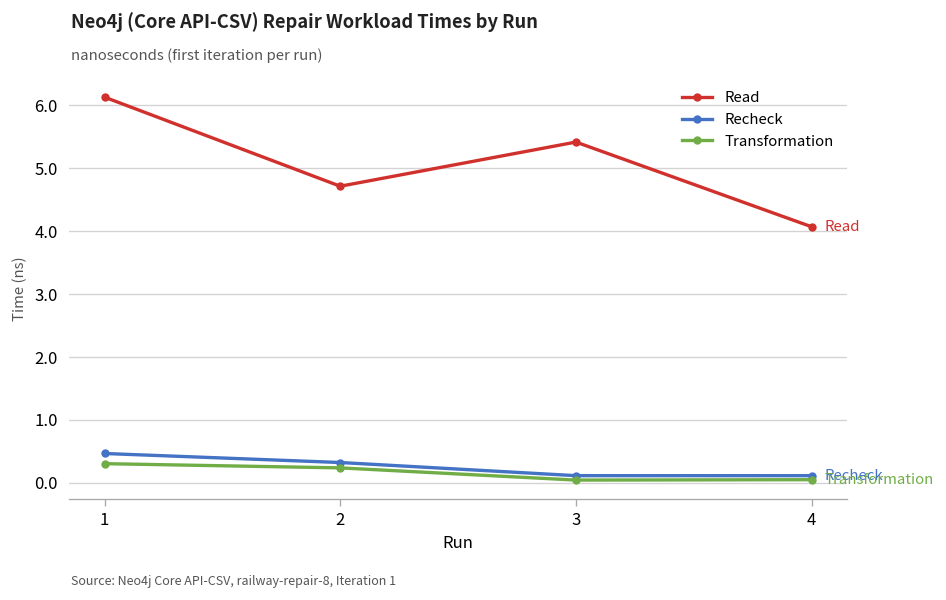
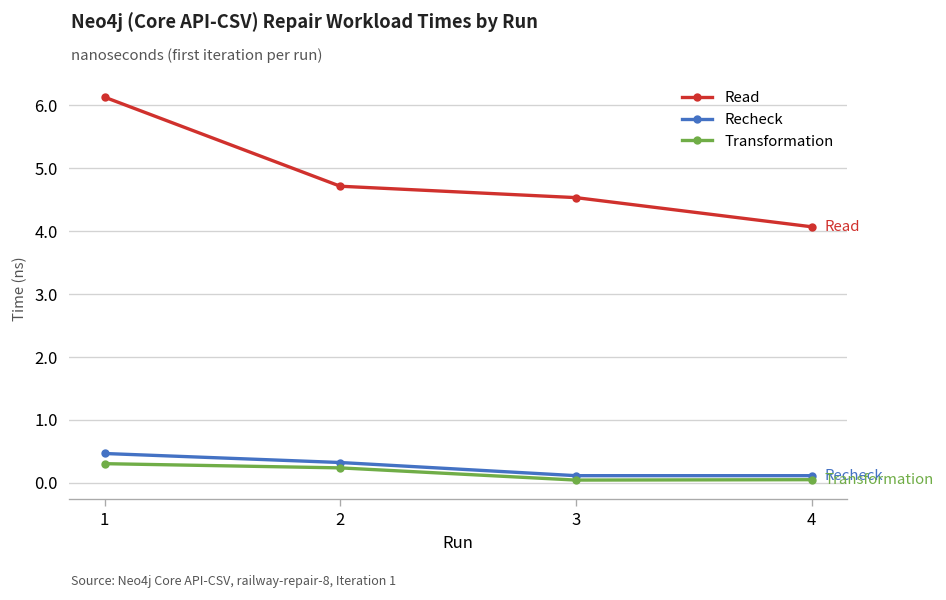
  {
    "Read": {
      "1": 6.1,
      "2": 4.7,
-     "3": 5.4,
+     "3": 4.5,
      "4": 4.1
    },
    "Recheck": {
      "1": 0.5,
      "2": 0.3,
      "3": 0.1,
      "4": 0.1
    },
    "Transformation": {
      "1": 0.3,
      "2": 0.2,
      "3": 0.0,
      "4": 0.1
    }
  }
